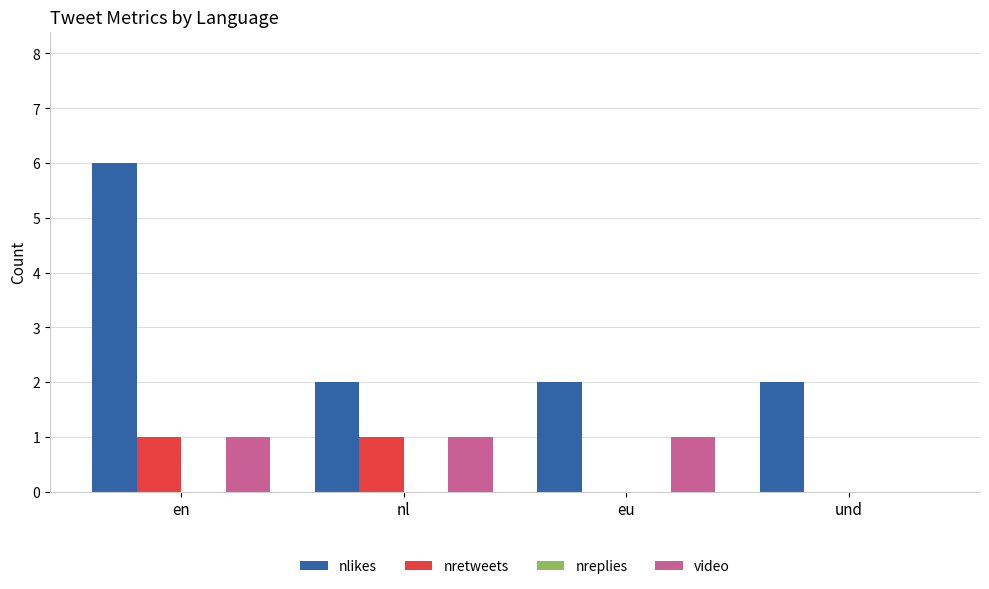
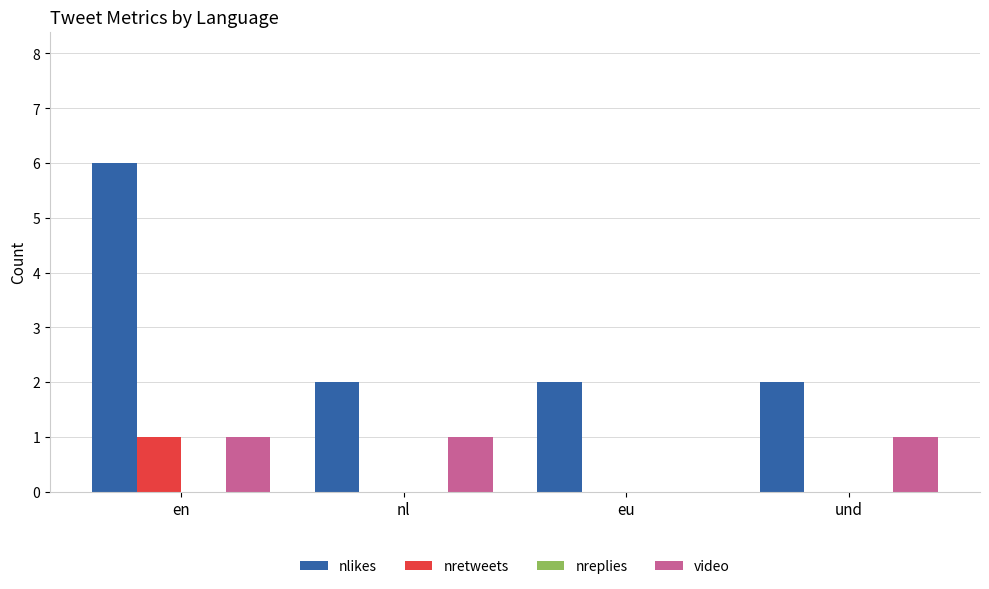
  {
    "nlikes": {
      "en": 6,
      "nl": 2,
      "eu": 2,
      "und": 2
    },
    "nretweets": {
      "en": 1,
-     "nl": 1,
+     "nl": 0,
      "eu": 0,
      "und": 0
    },
    "nreplies": {
      "en": 0,
      "nl": 0,
      "eu": 0,
      "und": 0
    },
    "video": {
      "en": 1,
      "nl": 1,
-     "eu": 1,
-     "und": 0
+     "eu": 0,
+     "und": 1
    }
  }
